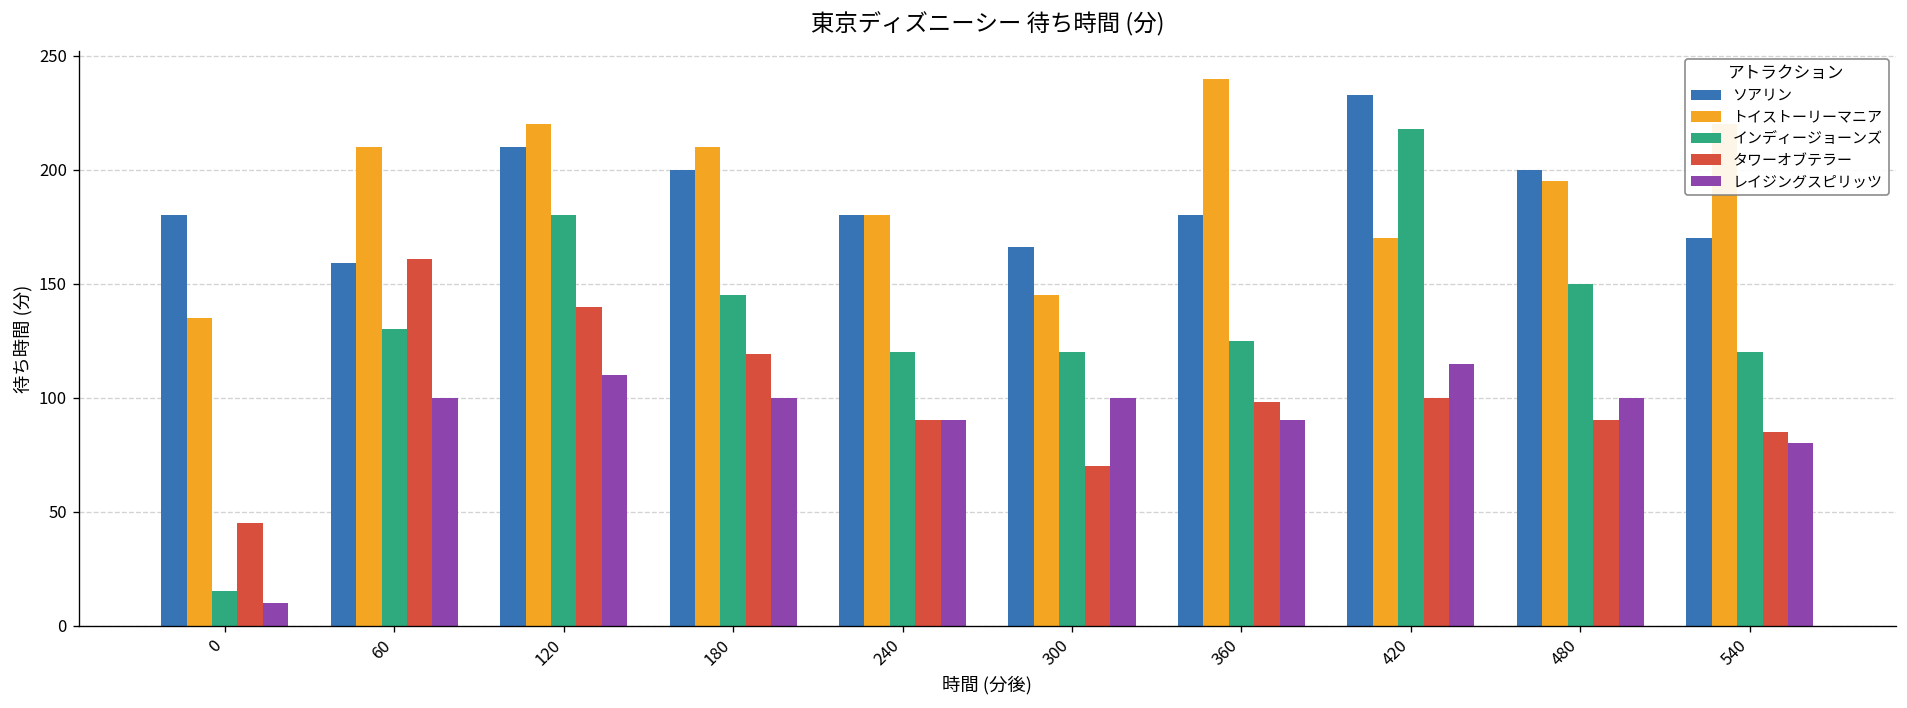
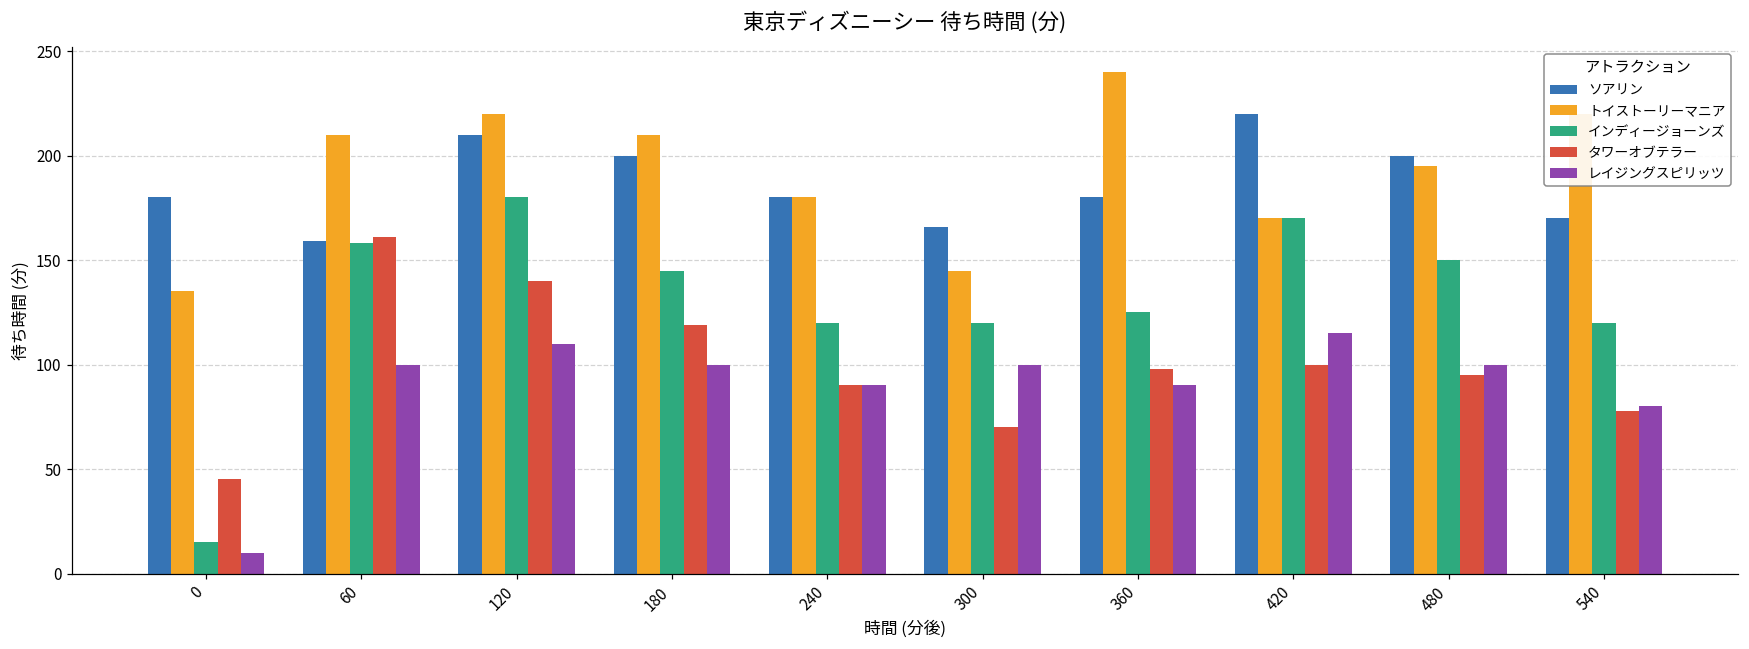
  {
    "ソアリン": {
      "0": 180,
      "60": 159,
      "120": 210,
      "180": 200,
      "240": 180,
      "300": 166,
      "360": 180,
-     "420": 233,
+     "420": 220,
      "480": 200,
      "540": 170
    },
    "トイストーリーマニア": {
      "0": 135,
      "60": 210,
      "120": 220,
      "180": 210,
      "240": 180,
      "300": 145,
      "360": 240,
      "420": 170,
      "480": 195
    },
    "インディージョーンズ": {
      "0": 15,
-     "60": 130,
+     "60": 158,
      "120": 180,
      "180": 145,
      "240": 120,
      "300": 120,
      "360": 125,
-     "420": 218,
+     "420": 170,
      "480": 150,
      "540": 120
    },
    "タワーオブテラー": {
      "0": 45,
      "60": 161,
      "120": 140,
      "180": 119,
      "240": 90,
      "300": 70,
      "360": 98,
      "420": 100,
-     "480": 90,
-     "540": 85
+     "480": 95,
+     "540": 78
    },
    "レイジングスピリッツ": {
      "0": 10,
      "60": 100,
      "120": 110,
      "180": 100,
      "240": 90,
      "300": 100,
      "360": 90,
      "420": 115,
      "480": 100,
      "540": 80
    }
  }
